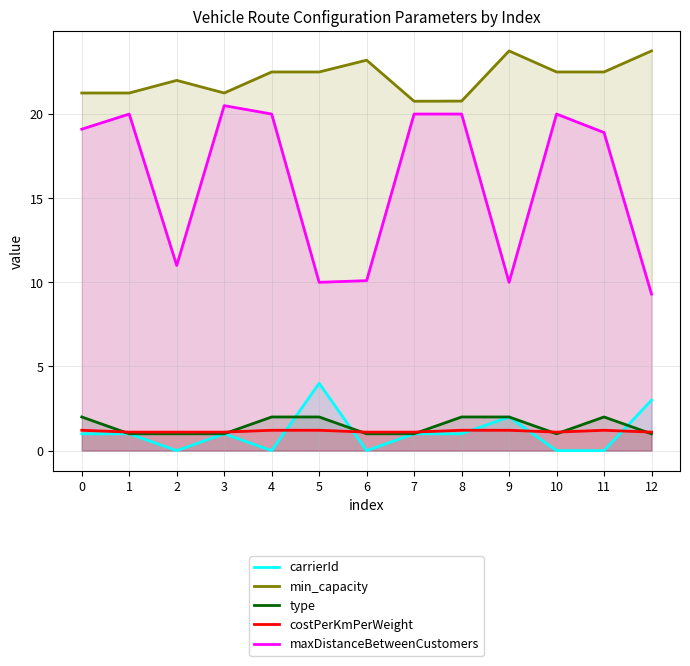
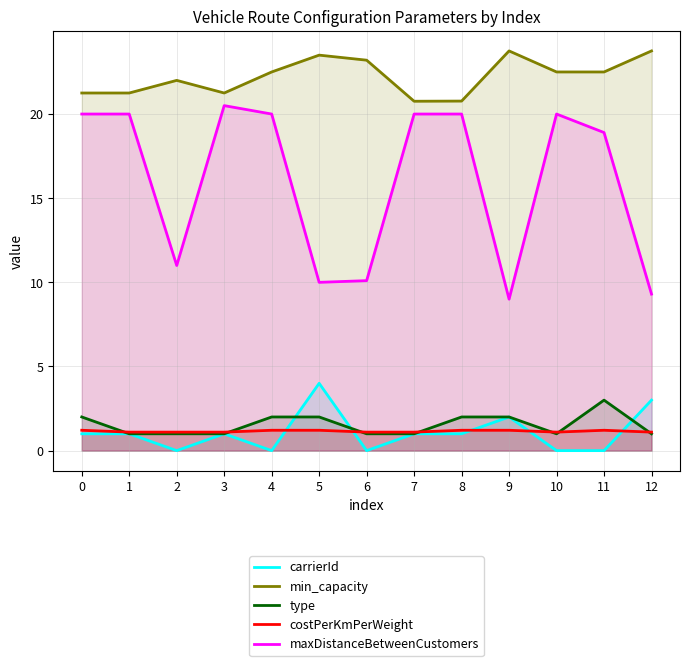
  {
    "carrierId": {
      "0": 1.0,
      "2": 0.0,
      "4": 0.0,
      "5": 4.0,
      "6": 0.0,
      "8": 1.0,
      "10": 0.0,
      "11": 0.0,
      "12": 3.0
    },
    "min_capacity": {
      "0": 21.3,
      "1": 21.3,
      "2": 22.0,
      "3": 21.3,
      "4": 22.5,
-     "5": 22.5,
+     "5": 23.5,
      "6": 23.2,
      "7": 20.8,
      "8": 20.8,
      "9": 23.8,
      "10": 22.5,
      "11": 22.5,
      "12": 23.8
    },
    "type": {
      "0": 2,
      "4": 2,
      "5": 2,
      "8": 2,
-     "11": 2
+     "11": 3
    },
    "costPerKmPerWeight": {
      "0": 1.2,
      "4": 1.2,
      "5": 1.2,
      "8": 1.2,
      "9": 1.2,
      "11": 1.2
    },
    "maxDistanceBetweenCustomers": {
-     "0": 19.1,
+     "0": 20.0,
      "1": 20.0,
      "2": 11.0,
      "3": 20.5,
      "4": 20.0,
      "5": 10.0,
      "6": 10.1,
      "7": 20.0,
      "8": 20.0,
-     "9": 10,
+     "9": 9,
      "10": 20.0,
      "11": 18.9,
      "12": 9.3
    }
  }
